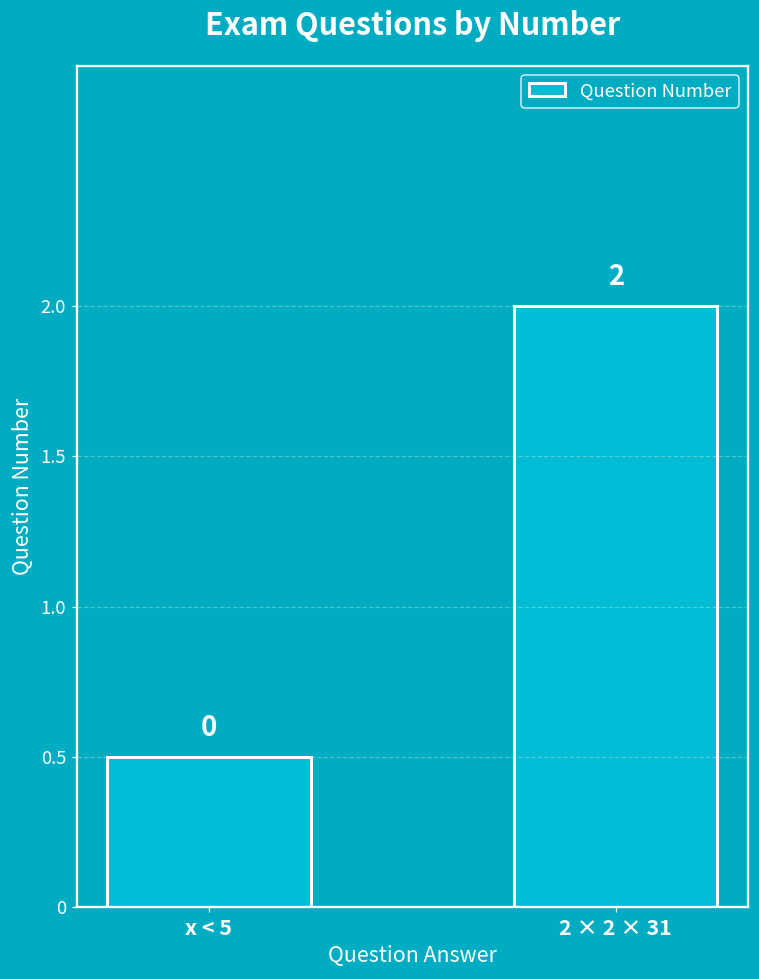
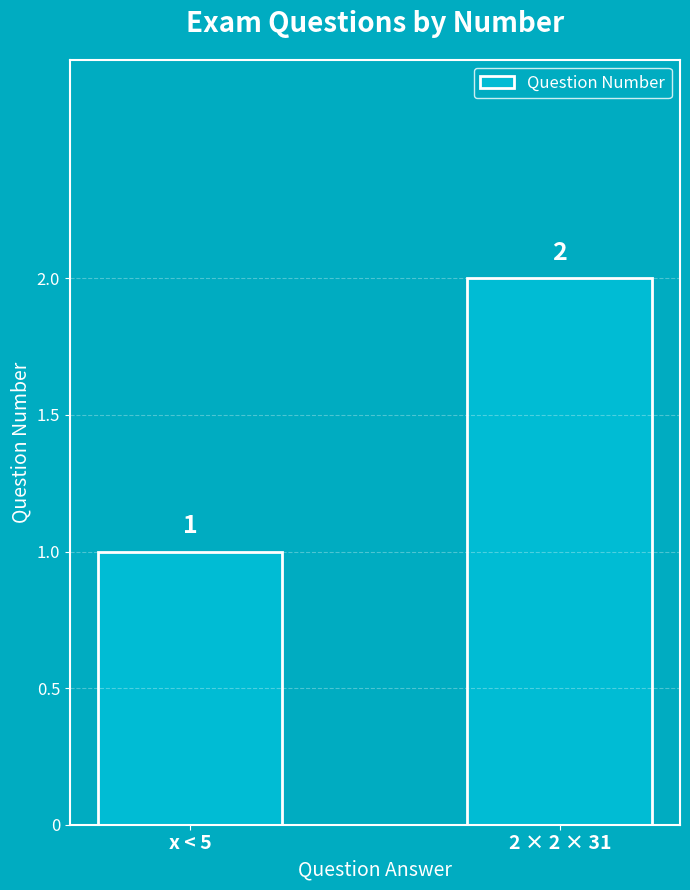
  {
-   "x < 5": 0,
+   "x < 5": 1,
    "2 × 2 × 31": 2
  }
